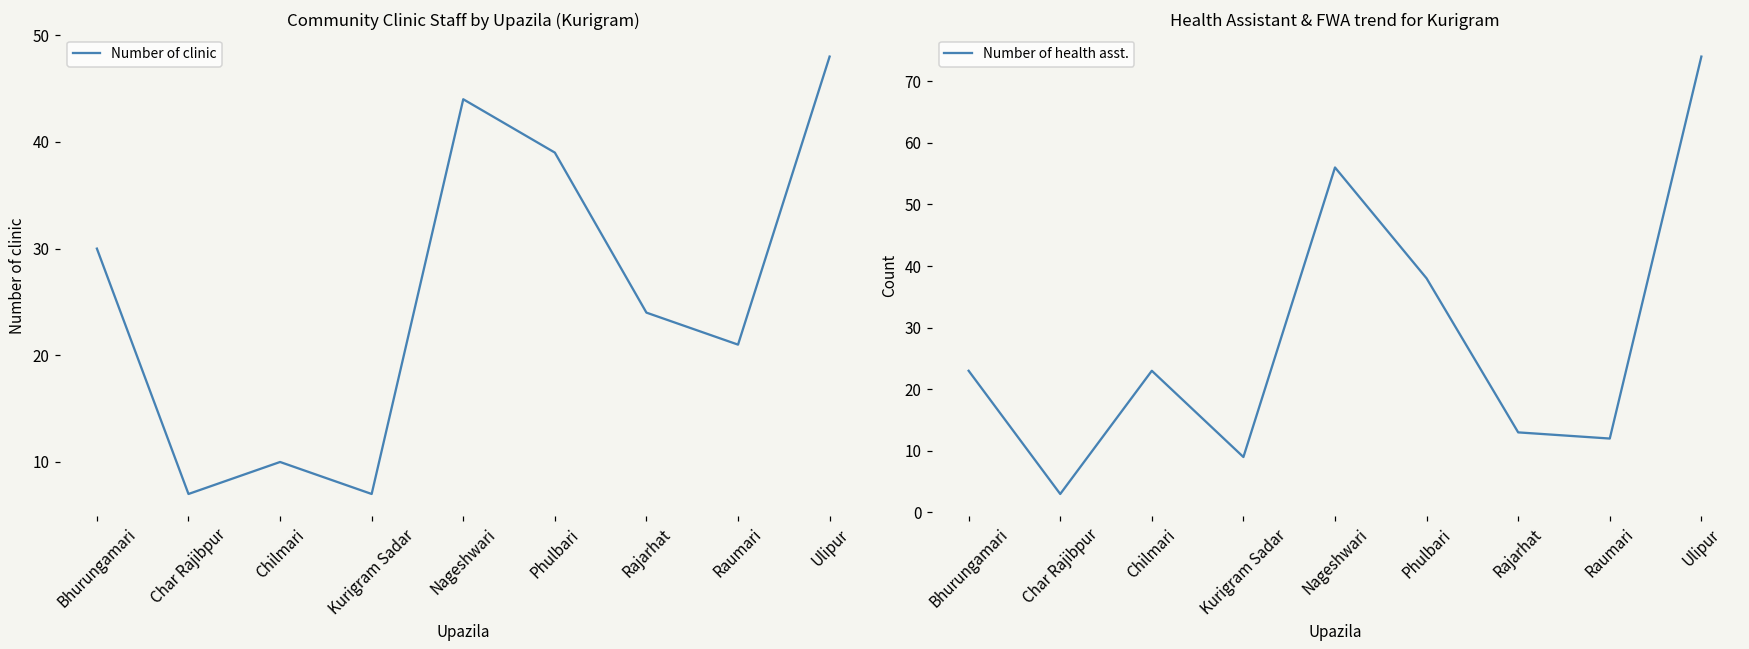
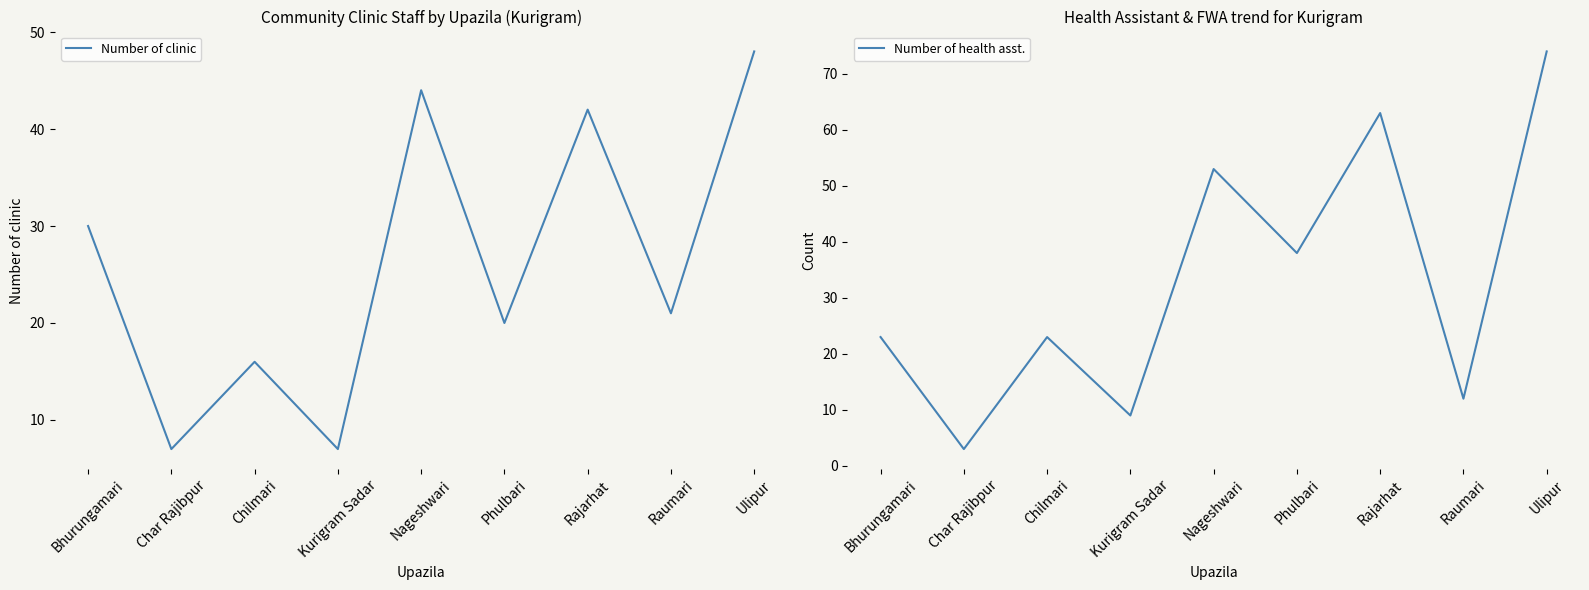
  {
    "Community Clinic Staff by Upazila (Kurigram)": {
      "Bhurungamari": 30,
      "Char Rajibpur": 7,
-     "Chilmari": 10,
+     "Chilmari": 16,
      "Kurigram Sadar": 7,
      "Nageshwari": 44,
-     "Phulbari": 39,
-     "Rajarhat": 24,
+     "Phulbari": 20,
+     "Rajarhat": 42,
      "Raumari": 21,
      "Ulipur": 48
    },
    "Health Assistant & FWA trend for Kurigram": {
      "Bhurungamari": 23,
      "Char Rajibpur": 3,
      "Chilmari": 23,
      "Kurigram Sadar": 9,
-     "Nageshwari": 56,
+     "Nageshwari": 53,
      "Phulbari": 38,
-     "Rajarhat": 13,
+     "Rajarhat": 63,
      "Raumari": 12,
      "Ulipur": 74
    }
  }
